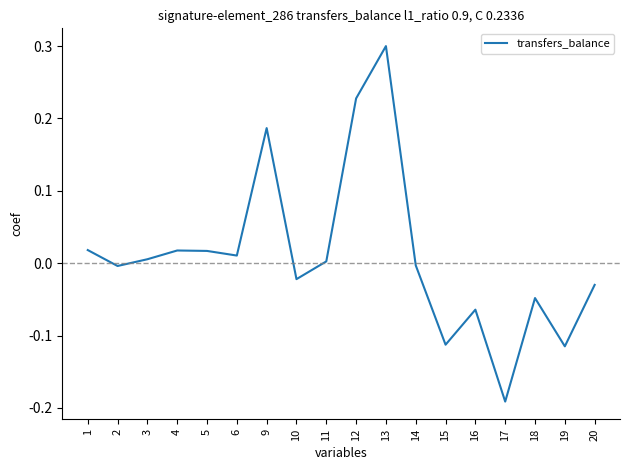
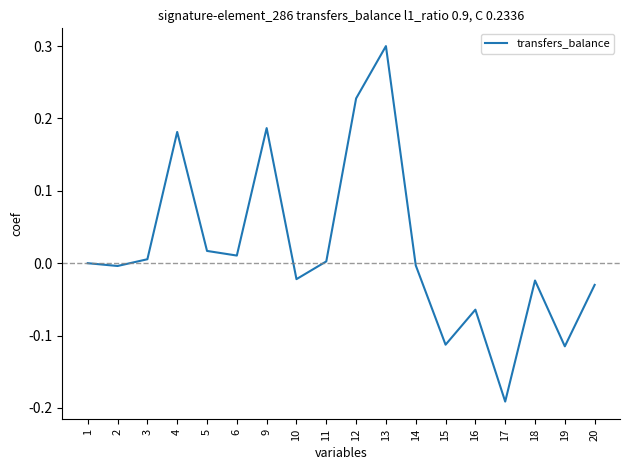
  {
-   "1": 0.02,
+   "1": 0.00,
    "2": 0.00,
    "3": 0.01,
-   "4": 0.02,
+   "4": 0.18,
    "5": 0.02,
    "6": 0.01,
    "9": 0.19,
    "10": -0.02,
    "11": 0.00,
    "12": 0.23,
    "13": 0.30,
    "14": 0.00,
    "15": -0.11,
    "16": -0.06,
    "17": -0.19,
-   "18": -0.05,
+   "18": -0.02,
    "19": -0.11,
    "20": -0.03
  }
